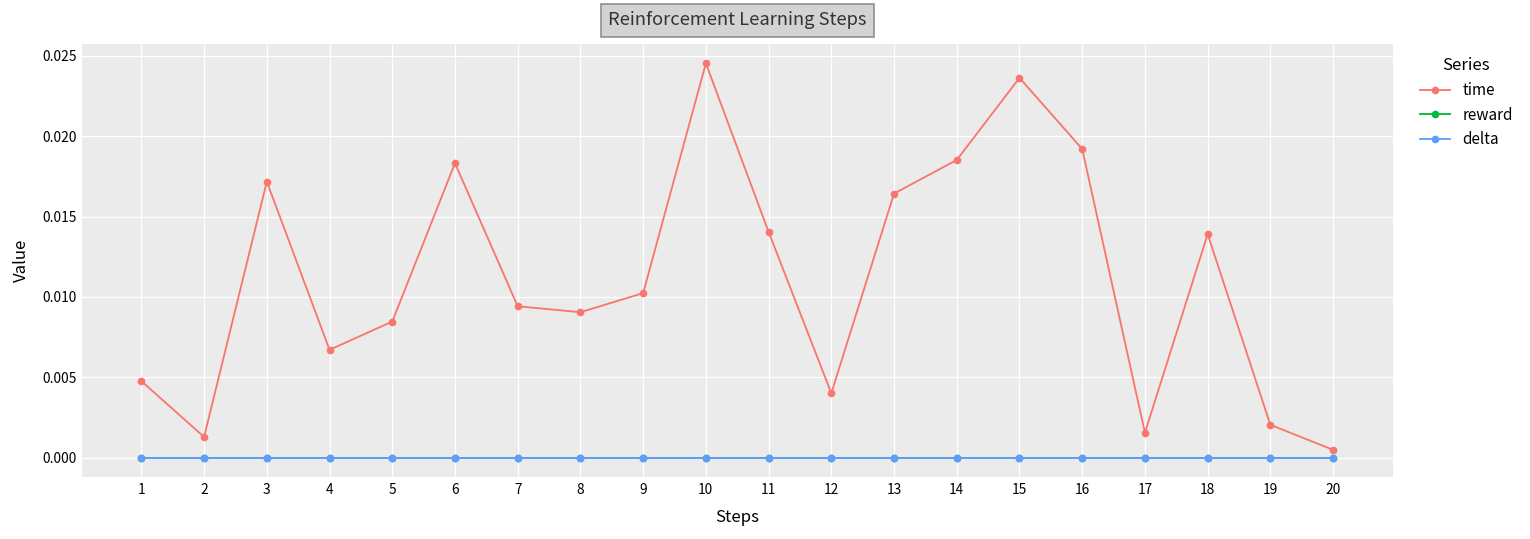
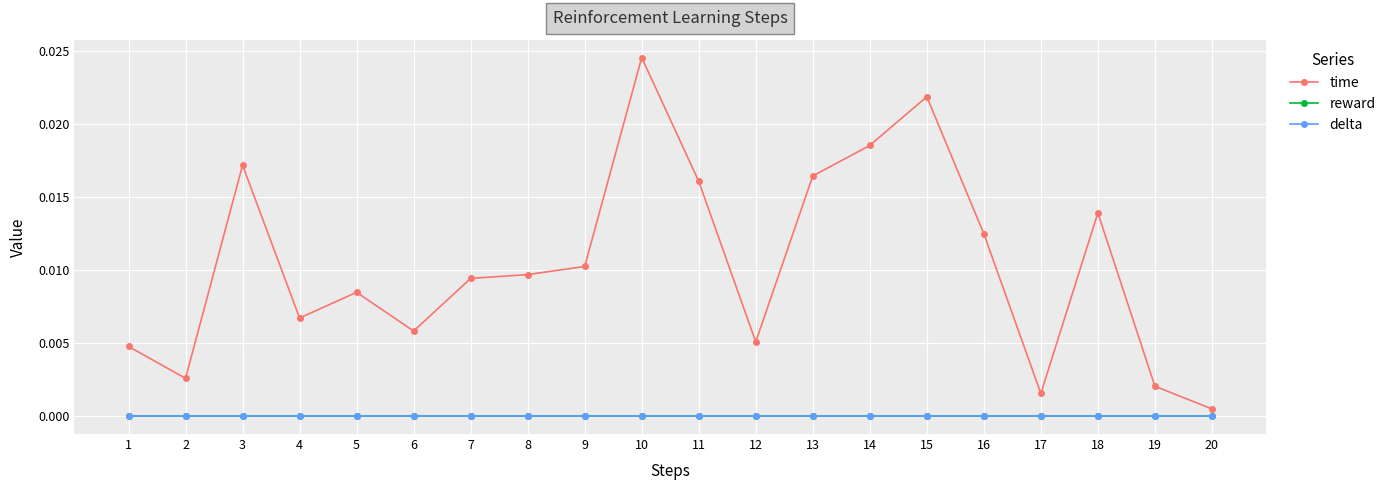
  {
    "time": {
      "1": 0.0048,
-     "2": 0.0013,
+     "2": 0.0026,
      "3": 0.0172,
      "4": 0.0067,
      "5": 0.0085,
-     "6": 0.0183,
+     "6": 0.0058,
      "7": 0.0094,
-     "8": 0.0091,
+     "8": 0.0097,
      "9": 0.0102,
      "10": 0.0245,
-     "11": 0.0140,
-     "12": 0.0040,
+     "11": 0.0161,
+     "12": 0.0051,
      "13": 0.0164,
      "14": 0.0185,
-     "15": 0.0236,
-     "16": 0.0192,
+     "15": 0.0219,
+     "16": 0.0125,
      "17": 0.0016,
      "18": 0.0139,
      "19": 0.0020,
      "20": 0.0005
    },
    "delta": {
      "1": 0.0000,
      "2": 0.0000,
      "3": 0.0000,
      "4": 0.0000,
      "5": 0.0000,
      "6": 0.0000,
      "7": 0.0000,
      "8": 0.0000,
      "9": 0.0000,
      "10": 0.0000,
      "11": 0.0000,
      "12": 0.0000,
      "13": 0.0000,
      "14": 0.0000,
      "15": 0.0000,
      "16": 0.0000,
      "17": 0.0000,
      "18": 0.0000,
      "19": 0.0000,
      "20": 0.0000
    }
  }
